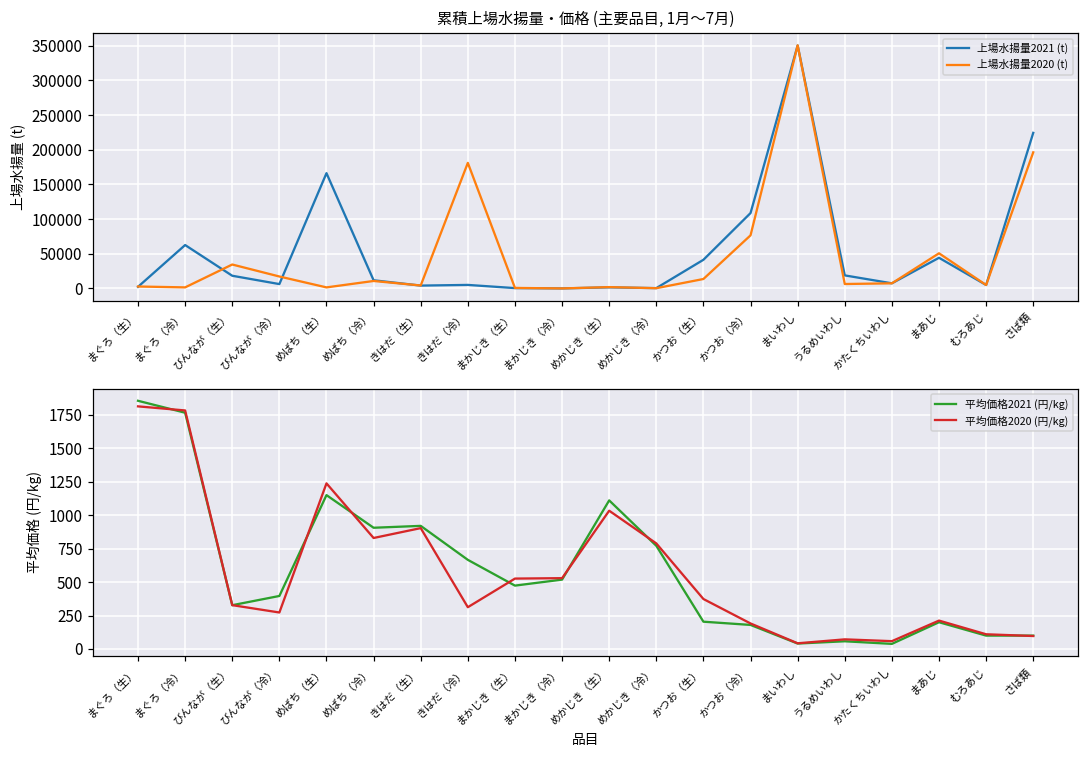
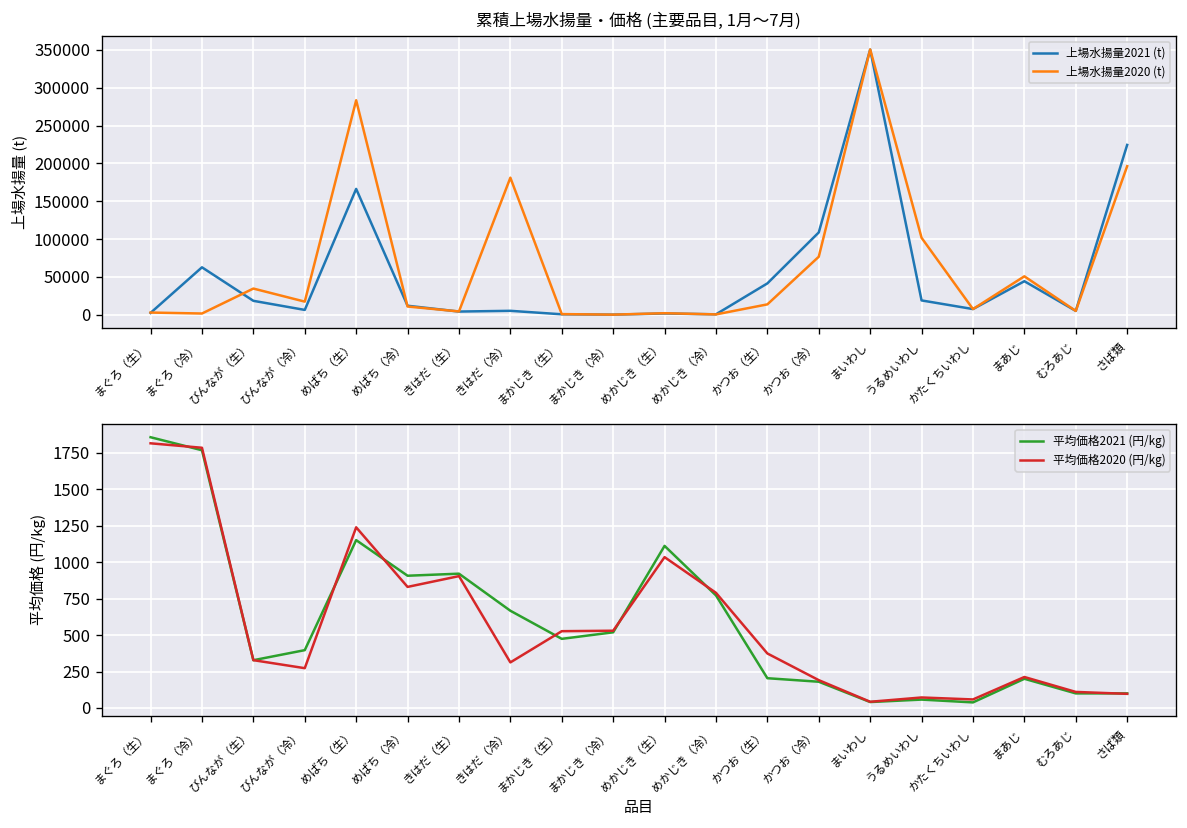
  {
    "累積上場水揚量・価格 (主要品目, 1月～7月)": {
      "上場水揚量2021 (t)": {
        "まぐろ（冷）": 60000,
        "びんなが（生）": 20000,
        "びんなが（冷）": 10000,
        "めばち（生）": 170000,
        "きはだ（冷）": 10000,
        "かつお（生）": 40000,
        "かつお（冷）": 110000,
        "うるめいわし": 20000,
        "まあじ": 40000,
        "さば類": 220000
      },
      "上場水揚量2020 (t)": {
        "まぐろ（冷）": 0,
        "びんなが（生）": 30000,
        "びんなが（冷）": 20000,
-       "めばち（生）": 0,
+       "めばち（生）": 280000,
        "きはだ（冷）": 180000,
        "かつお（生）": 10000,
        "かつお（冷）": 80000,
-       "うるめいわし": 10000,
+       "うるめいわし": 100000,
        "まあじ": 50000,
        "さば類": 200000
      }
    }
  }
